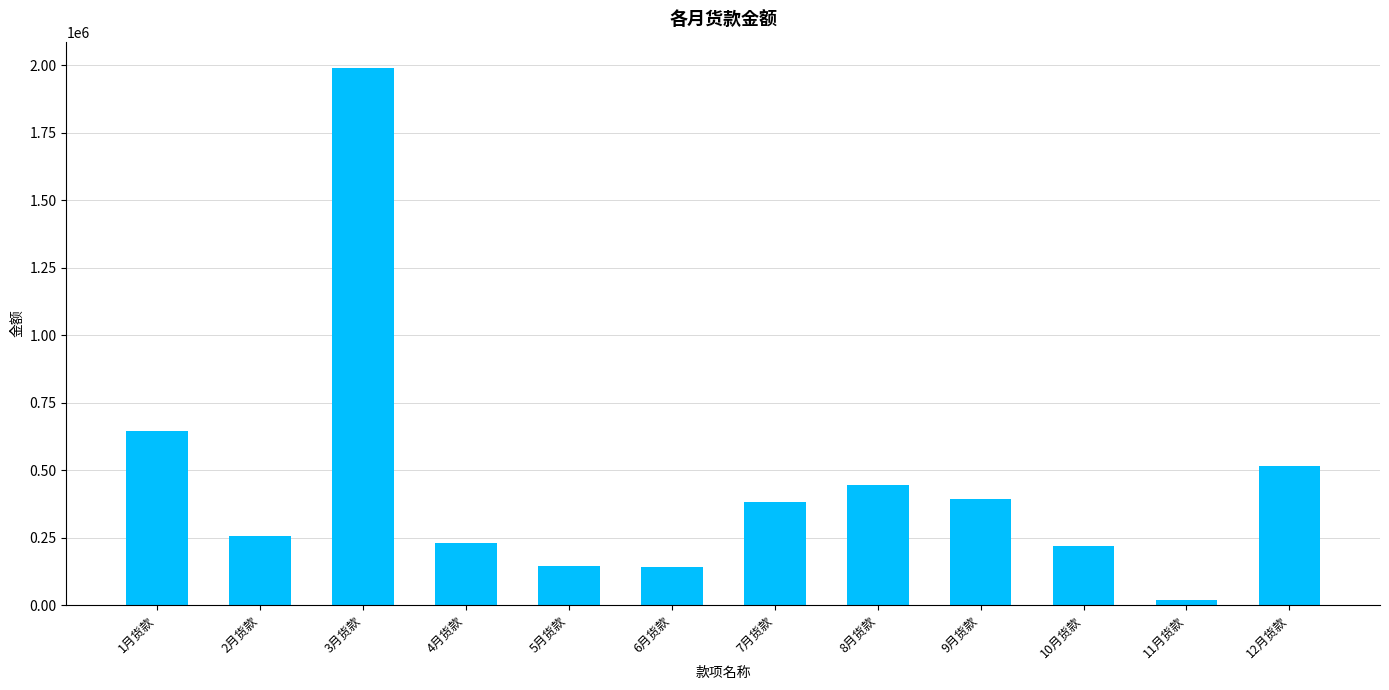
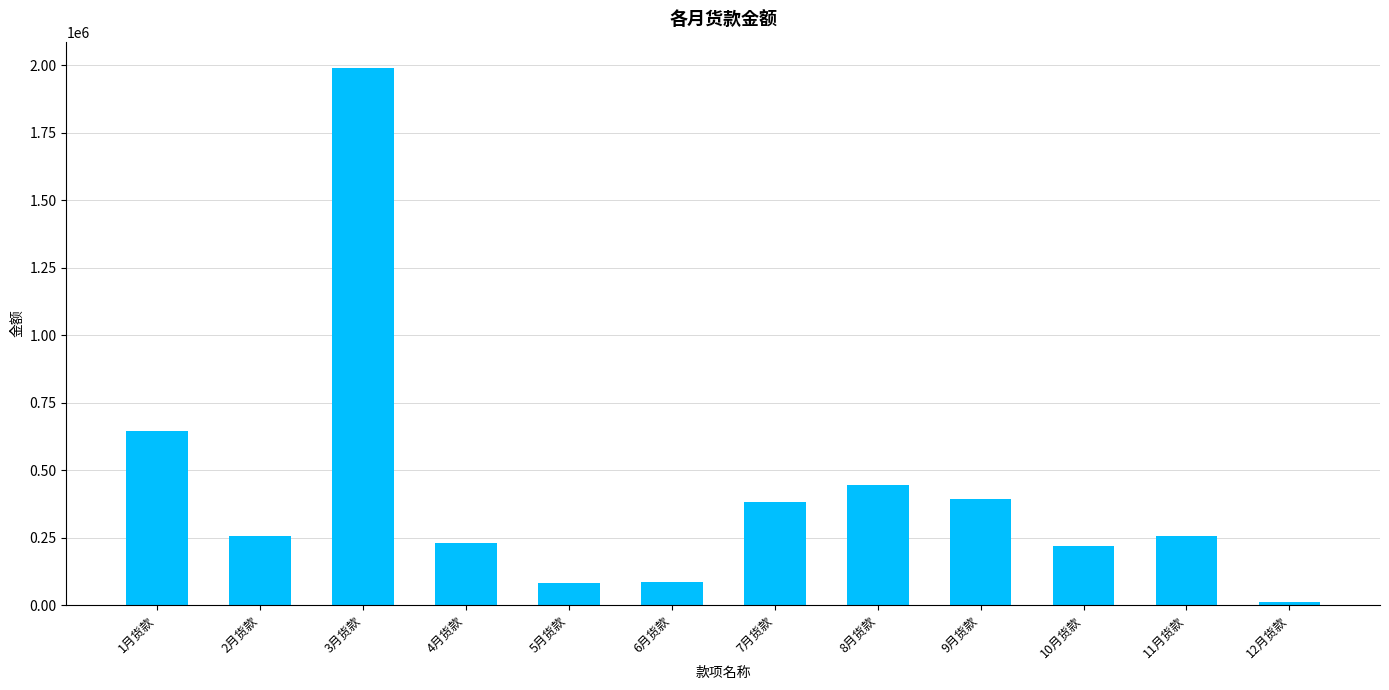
  {
    "1月货款": 640000,
    "2月货款": 260000,
    "3月货款": 1990000,
    "4月货款": 230000,
-   "5月货款": 150000,
-   "6月货款": 140000,
+   "5月货款": 80000,
+   "6月货款": 80000,
    "7月货款": 380000,
    "8月货款": 450000,
    "9月货款": 390000,
    "10月货款": 220000,
-   "11月货款": 20000,
-   "12月货款": 520000
+   "11月货款": 260000,
+   "12月货款": 10000
  }
